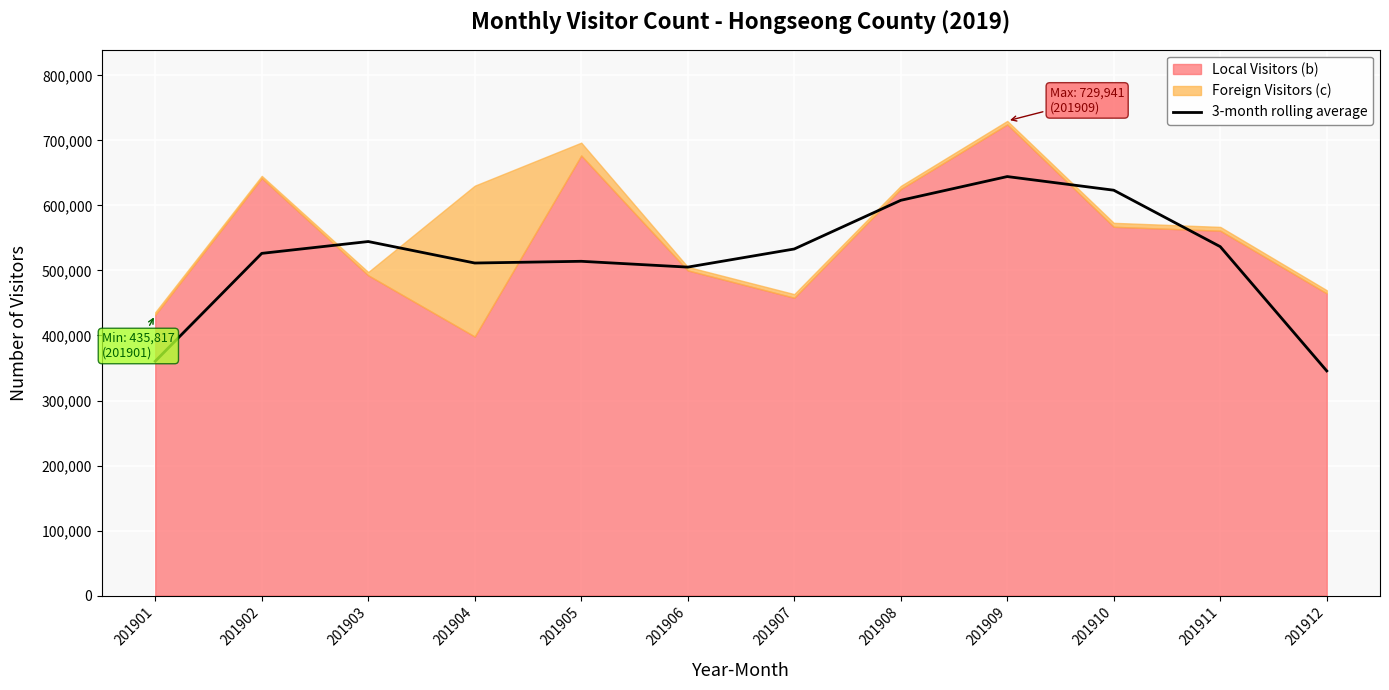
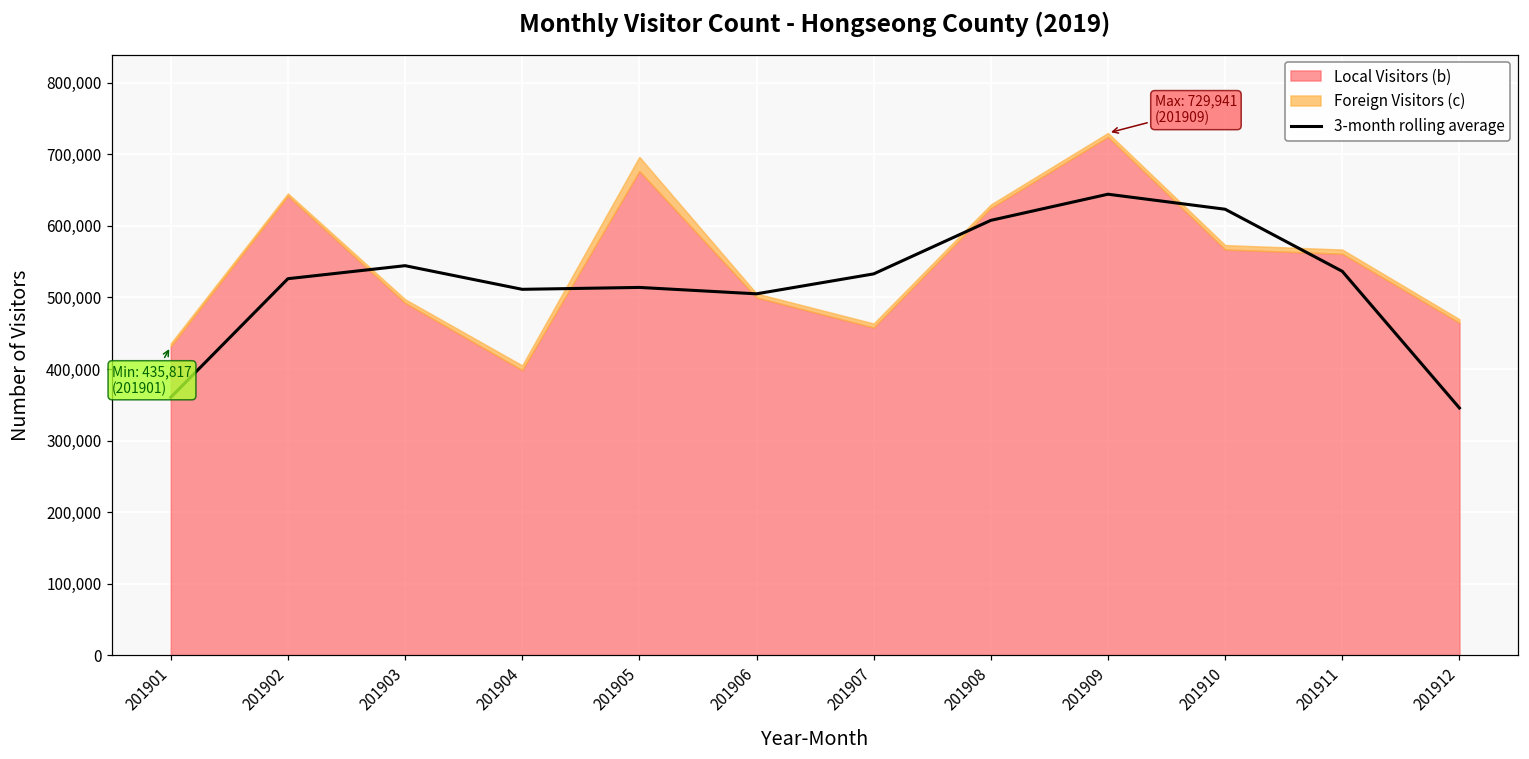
  {
    "Local Visitors (b)": {
      "201901": "430,000",
      "201903": "490,000",
      "201904": "400,000",
      "201905": "680,000",
      "201906": "500,000",
      "201907": "460,000",
      "201908": "630,000",
      "201909": "720,000",
      "201910": "570,000",
      "201911": "560,000",
      "201912": "460,000"
    },
    "3-month rolling average": {
      "201902": "530,000",
      "201903": "540,000",
      "201904": "510,000",
      "201905": "510,000",
      "201907": "530,000",
      "201908": "610,000",
      "201909": "640,000",
      "201910": "620,000",
      "201911": "540,000",
      "201912": "350,000"
    },
    "Foreign Visitors (c)": {
      "201901": "0",
      "201903": "10,000",
-     "201904": "230,000",
+     "201904": "10,000",
      "201905": "20,000",
      "201907": "10,000",
      "201908": "0",
      "201910": "10,000",
      "201911": "10,000",
      "201912": "0"
    }
  }
